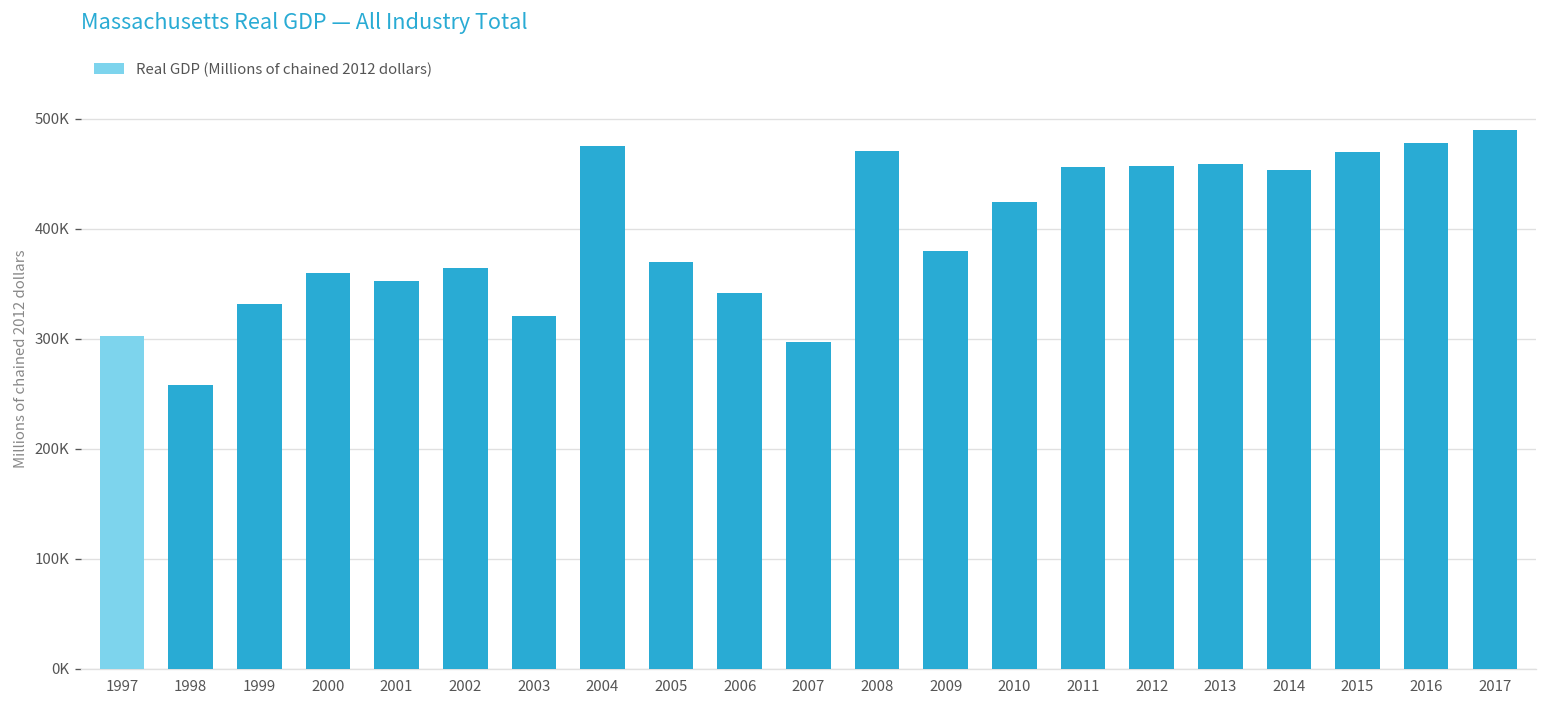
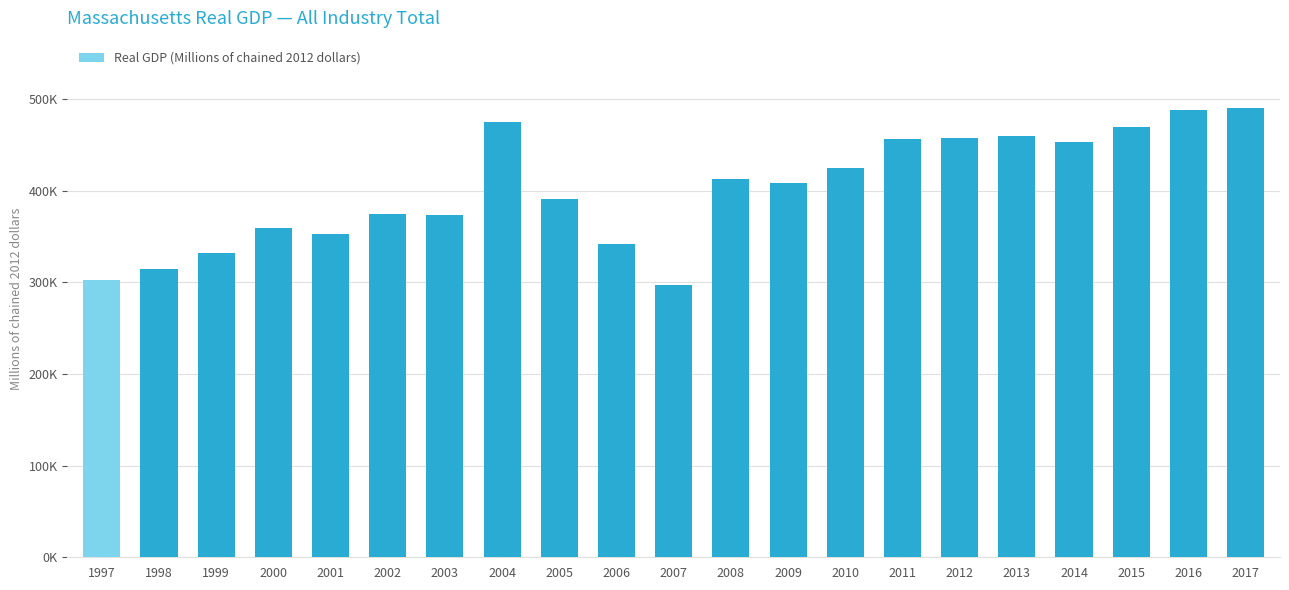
  {
    "1997": 300000,
-   "1998": 260000,
+   "1998": 310000,
    "1999": 330000,
    "2000": 360000,
    "2001": 350000,
-   "2002": 360000,
-   "2003": 320000,
+   "2002": 370000,
+   "2003": 370000,
    "2004": 480000,
-   "2005": 370000,
+   "2005": 390000,
    "2006": 340000,
    "2007": 300000,
-   "2008": 470000,
-   "2009": 380000,
+   "2008": 410000,
+   "2009": 410000,
    "2010": 420000,
    "2011": 460000,
    "2012": 460000,
    "2013": 460000,
    "2014": 450000,
    "2015": 470000,
-   "2016": 480000,
+   "2016": 490000,
    "2017": 490000
  }
